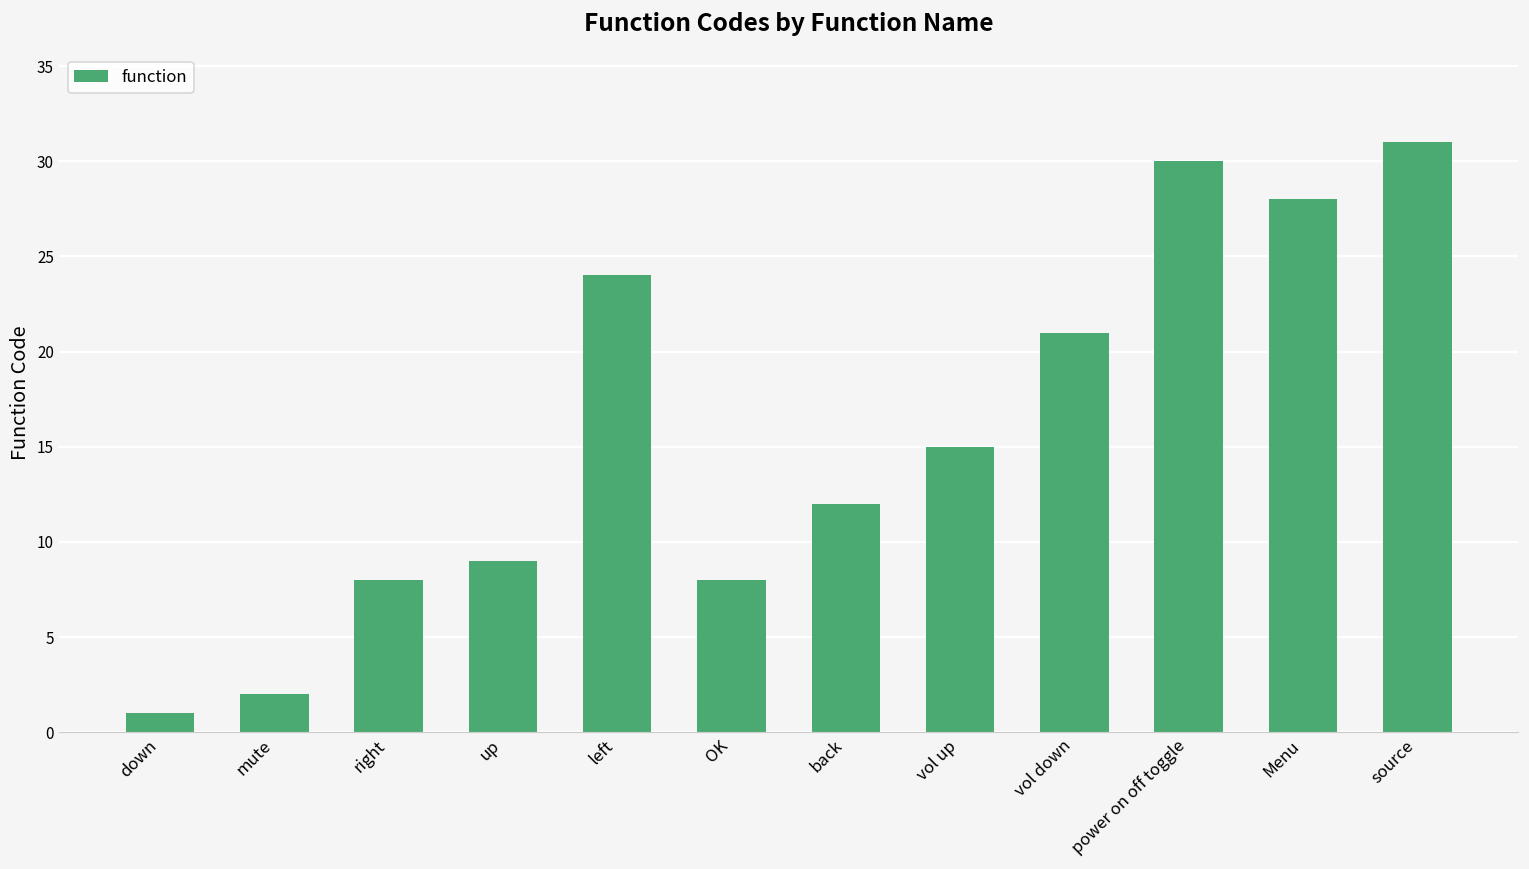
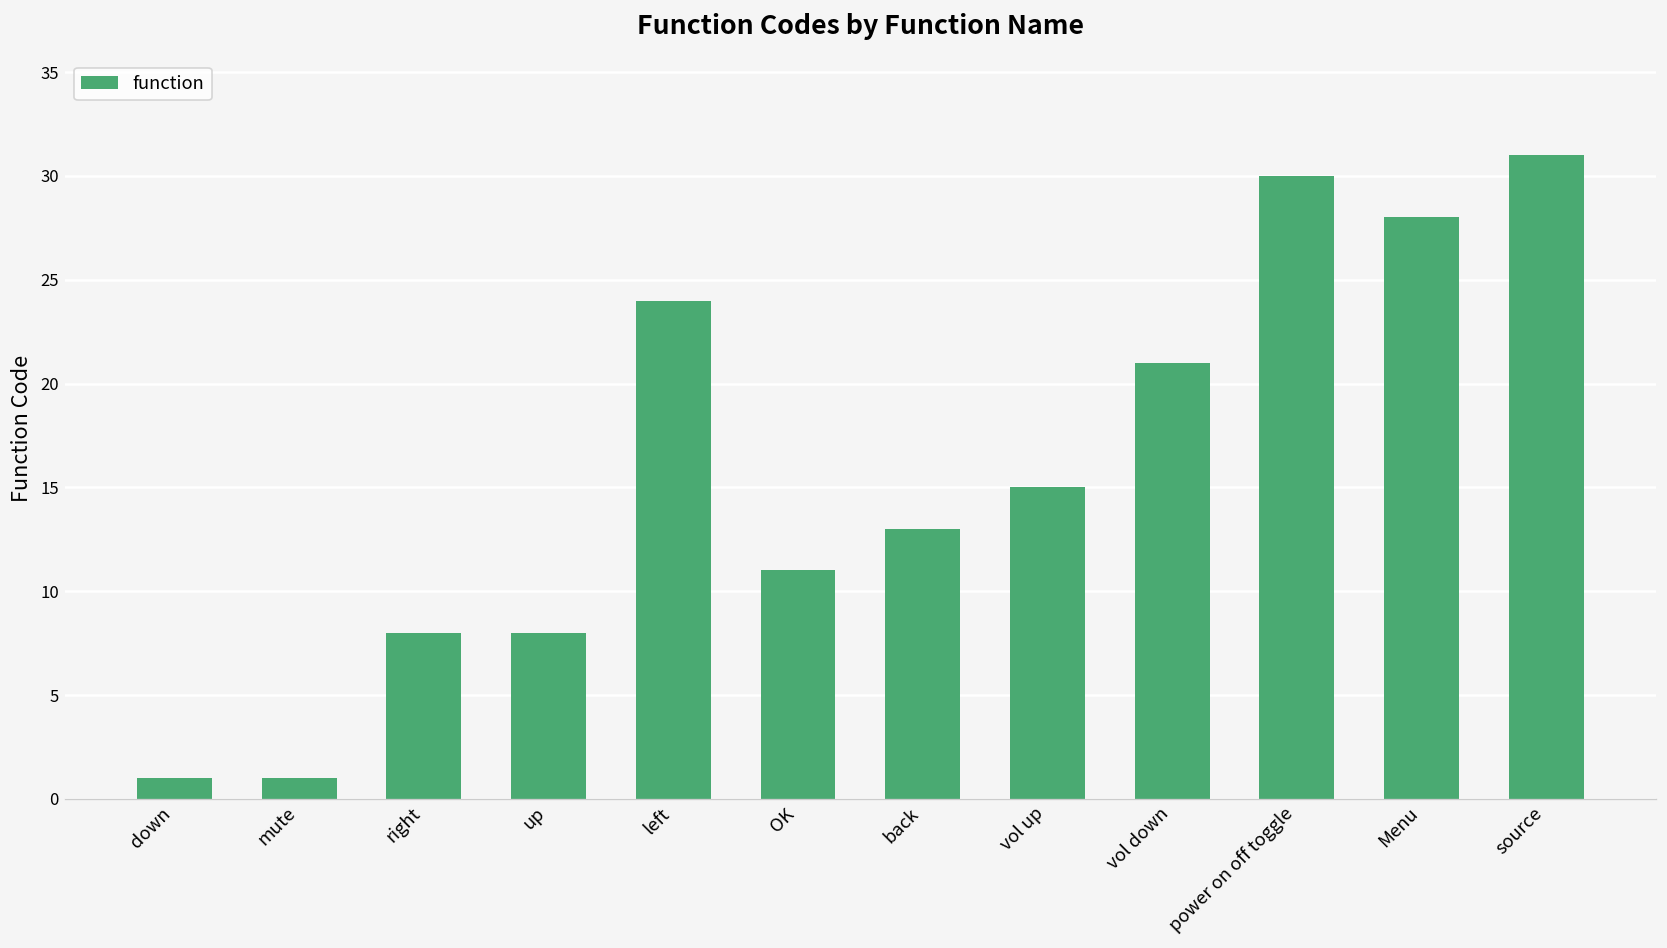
  {
    "down": 1,
-   "mute": 2,
+   "mute": 1,
    "right": 8,
-   "up": 9,
+   "up": 8,
    "left": 24,
-   "OK": 8,
-   "back": 12,
+   "OK": 11,
+   "back": 13,
    "vol up": 15,
    "vol down": 21,
    "power on off toggle": 30,
    "Menu": 28,
    "source": 31
  }
